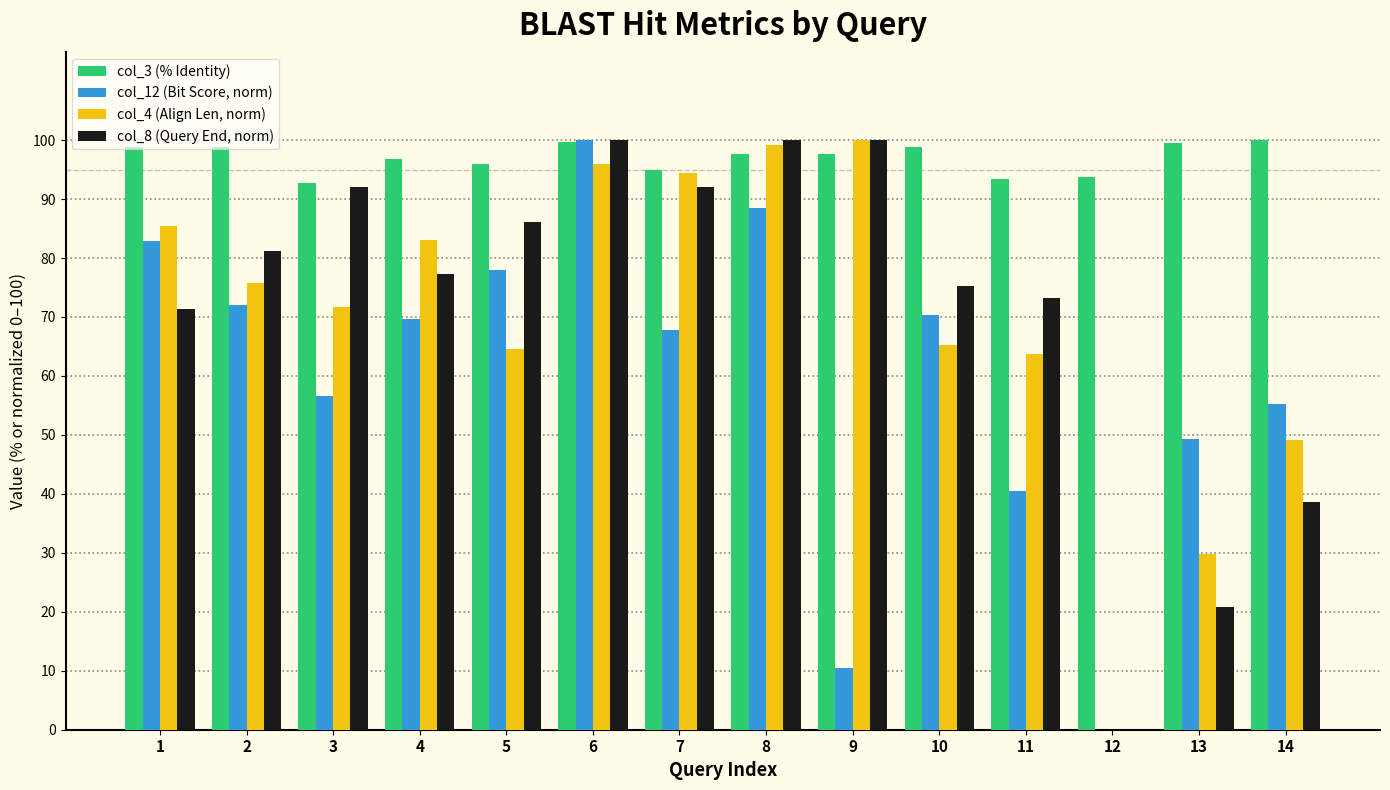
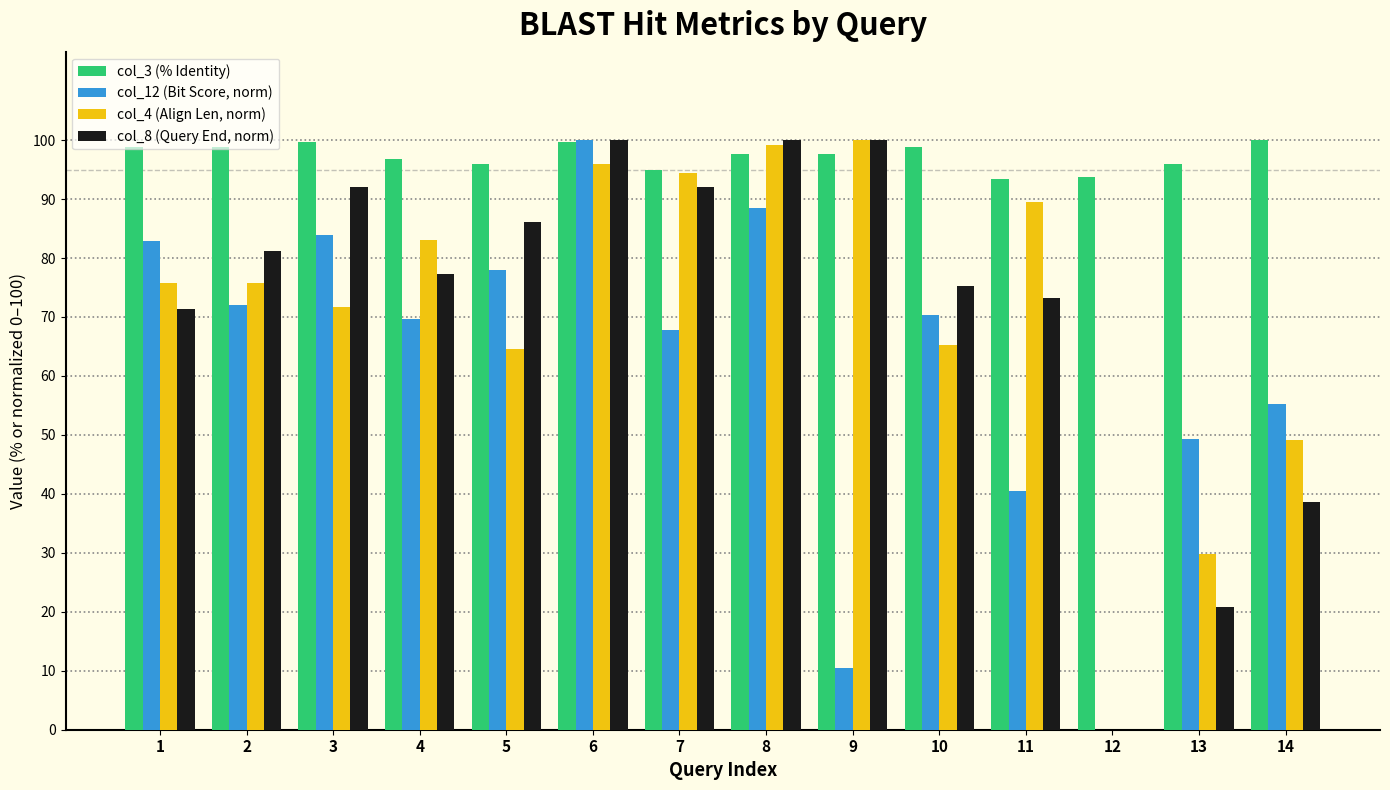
  {
    "col_3 (% Identity)": {
-     "3": 93,
+     "3": 100,
      "4": 97,
      "5": 96,
      "6": 100,
      "7": 95,
      "8": 98,
      "9": 98,
      "10": 99,
      "11": 93,
      "12": 94,
-     "13": 100,
+     "13": 96,
      "14": 100
    },
    "col_12 (Bit Score, norm)": {
      "1": 83,
      "2": 72,
-     "3": 57,
+     "3": 84,
      "4": 70,
      "5": 78,
      "6": 100,
      "7": 68,
      "8": 88,
      "9": 10,
      "10": 70,
      "11": 41,
      "12": 0,
      "13": 49,
      "14": 55
    },
    "col_4 (Align Len, norm)": {
-     "1": 85,
+     "1": 76,
      "2": 76,
      "3": 72,
      "4": 83,
      "5": 65,
      "6": 96,
      "7": 94,
      "8": 99,
      "9": 100,
      "10": 65,
-     "11": 64,
+     "11": 90,
      "12": 0,
      "13": 30,
      "14": 49
    },
    "col_8 (Query End, norm)": {
      "1": 71,
      "2": 81,
      "3": 92,
      "4": 77,
      "5": 86,
      "6": 100,
      "7": 92,
      "8": 100,
      "9": 100,
      "10": 75,
      "11": 73,
      "12": 0,
      "13": 21,
      "14": 39
    }
  }
